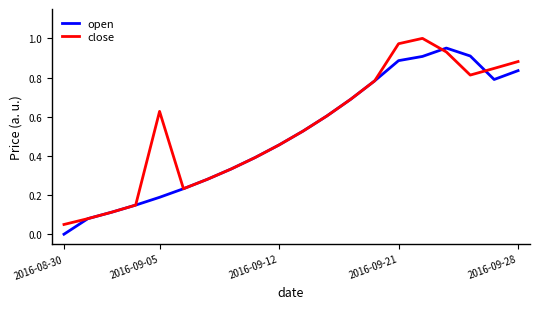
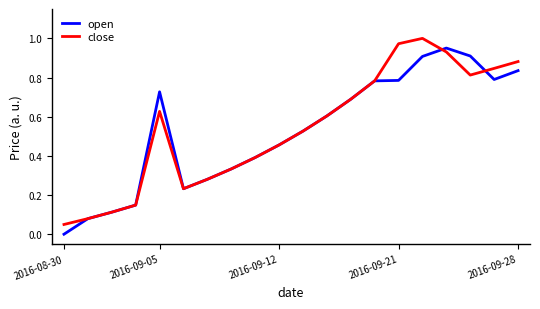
  {
    "open": {
      "2016-08-30": 0.00,
-     "2016-09-05": 0.19,
-     "2016-09-21": 0.89,
+     "2016-09-05": 0.73,
+     "2016-09-21": 0.79,
      "2016-09-28": 0.84
    },
    "close": {
      "2016-08-30": 0.05,
      "2016-09-05": 0.63,
      "2016-09-21": 0.97,
      "2016-09-28": 0.88
    }
  }
